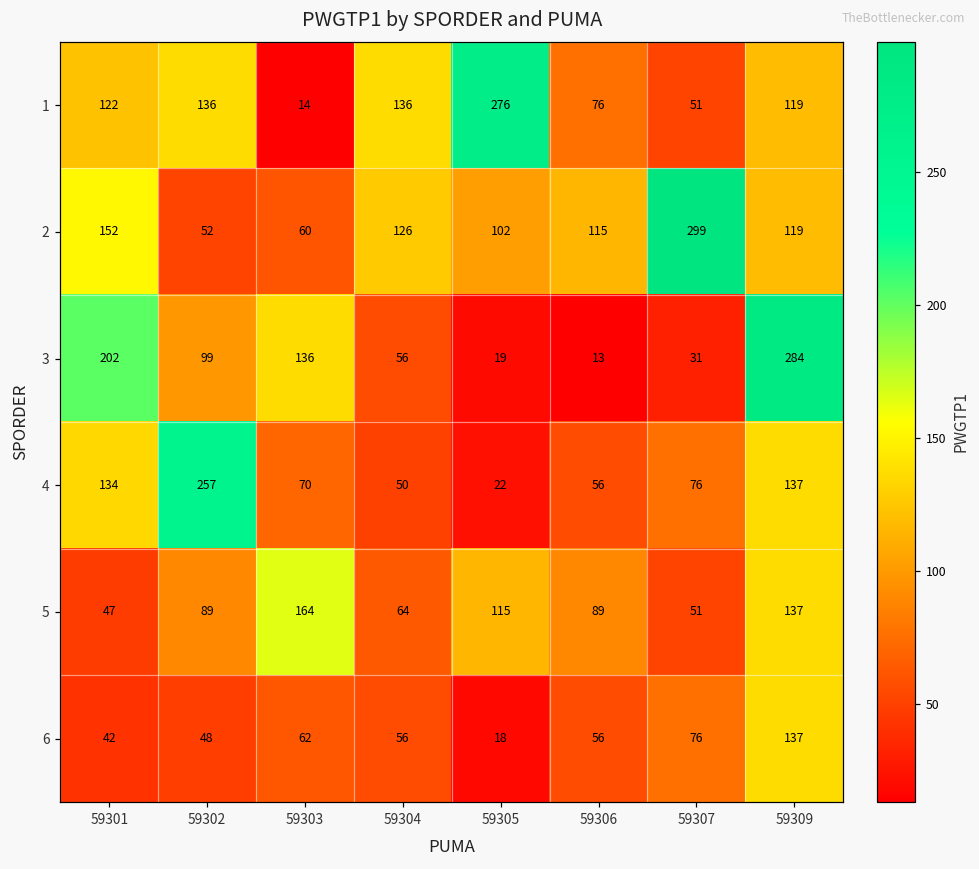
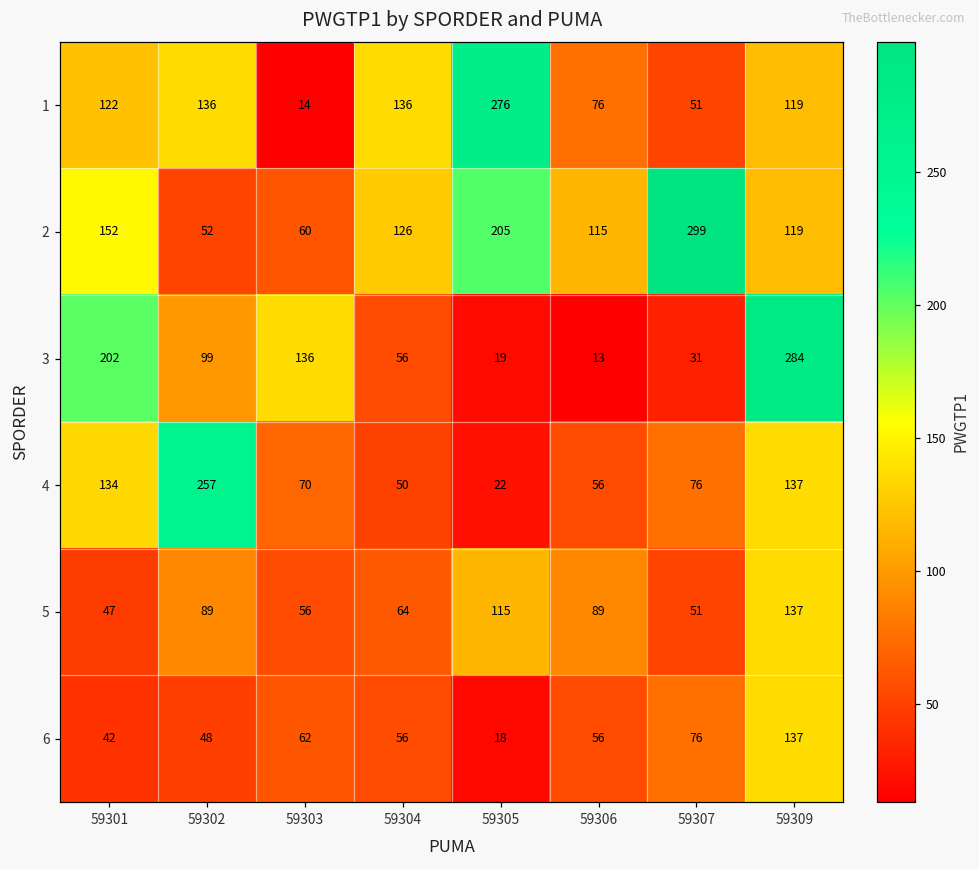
  {
    "1": {
      "59301": 122,
      "59302": 136,
      "59303": 14,
      "59304": 136,
      "59305": 276,
      "59306": 76,
      "59307": 51,
      "59309": 119
    },
    "2": {
      "59301": 152,
      "59302": 52,
      "59303": 60,
      "59304": 126,
-     "59305": 102,
+     "59305": 205,
      "59306": 115,
      "59307": 299,
      "59309": 119
    },
    "3": {
      "59301": 202,
      "59302": 99,
      "59303": 136,
      "59304": 56,
      "59305": 19,
      "59306": 13,
      "59307": 31,
      "59309": 284
    },
    "4": {
      "59301": 134,
      "59302": 257,
      "59303": 70,
      "59304": 50,
      "59305": 22,
      "59306": 56,
      "59307": 76,
      "59309": 137
    },
    "5": {
      "59301": 47,
      "59302": 89,
-     "59303": 164,
+     "59303": 56,
      "59304": 64,
      "59305": 115,
      "59306": 89,
      "59307": 51,
      "59309": 137
    },
    "6": {
      "59301": 42,
      "59302": 48,
      "59303": 62,
      "59304": 56,
      "59305": 18,
      "59306": 56,
      "59307": 76,
      "59309": 137
    }
  }
